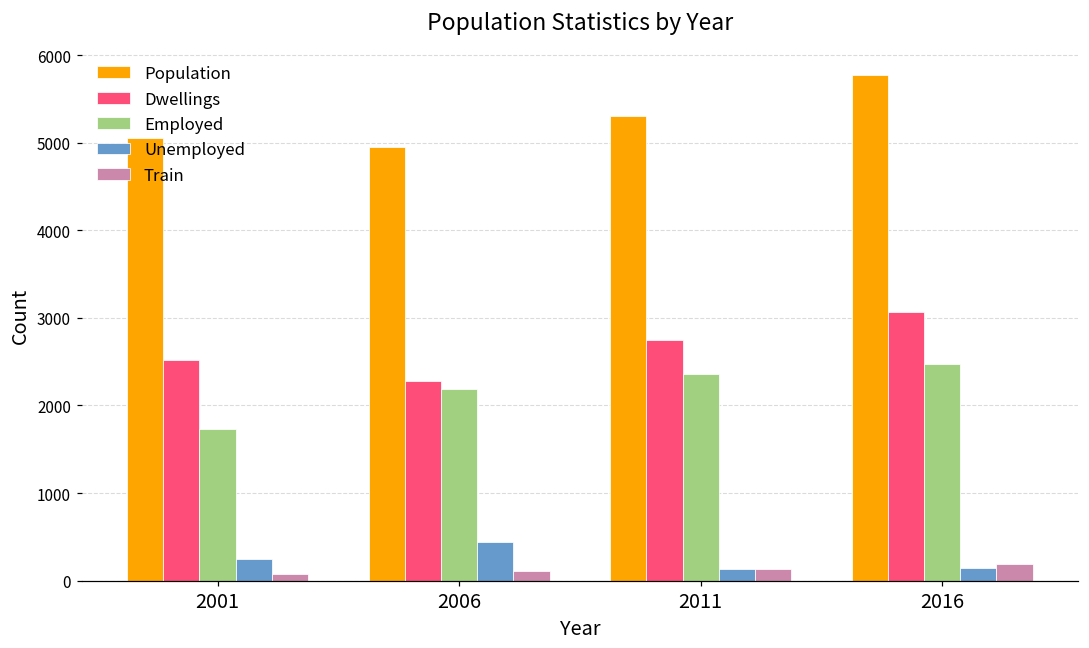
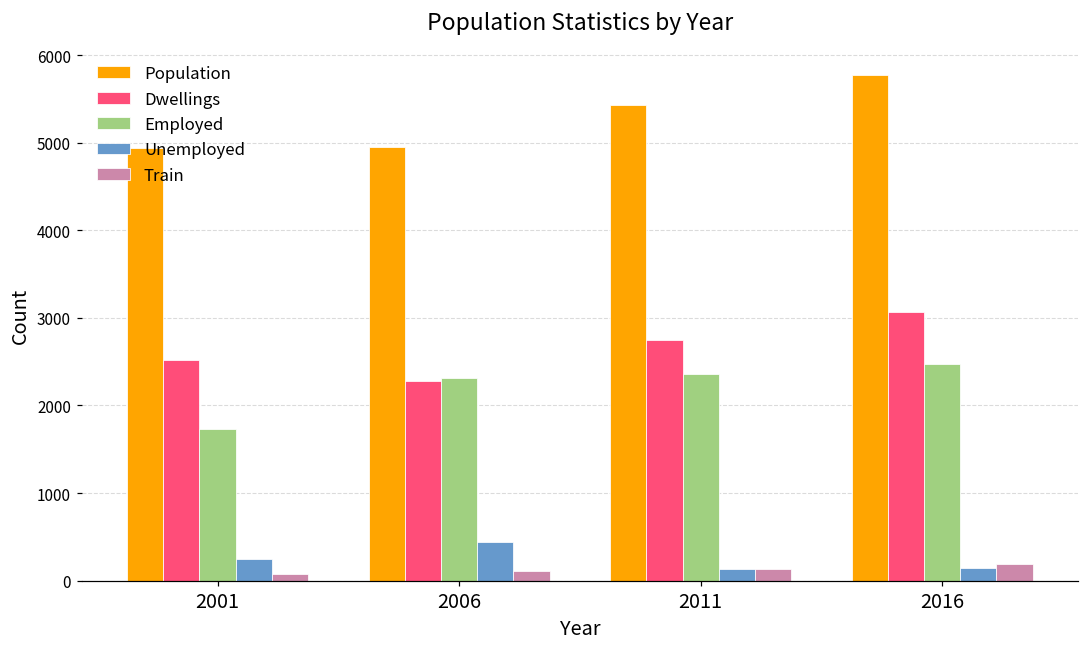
  {
    "Population": {
-     "2001": 5100,
+     "2001": 4900,
      "2006": 5000,
-     "2011": 5300,
+     "2011": 5400,
      "2016": 5800
    },
    "Dwellings": {
      "2001": 2500,
      "2006": 2300,
      "2011": 2700,
      "2016": 3100
    },
    "Employed": {
      "2001": 1700,
-     "2006": 2200,
+     "2006": 2300,
      "2011": 2400,
      "2016": 2500
    },
    "Unemployed": {
      "2001": 200,
      "2006": 400,
      "2011": 100,
      "2016": 100
    },
    "Train": {
      "2001": 100,
      "2006": 100,
      "2011": 100,
      "2016": 200
    }
  }
